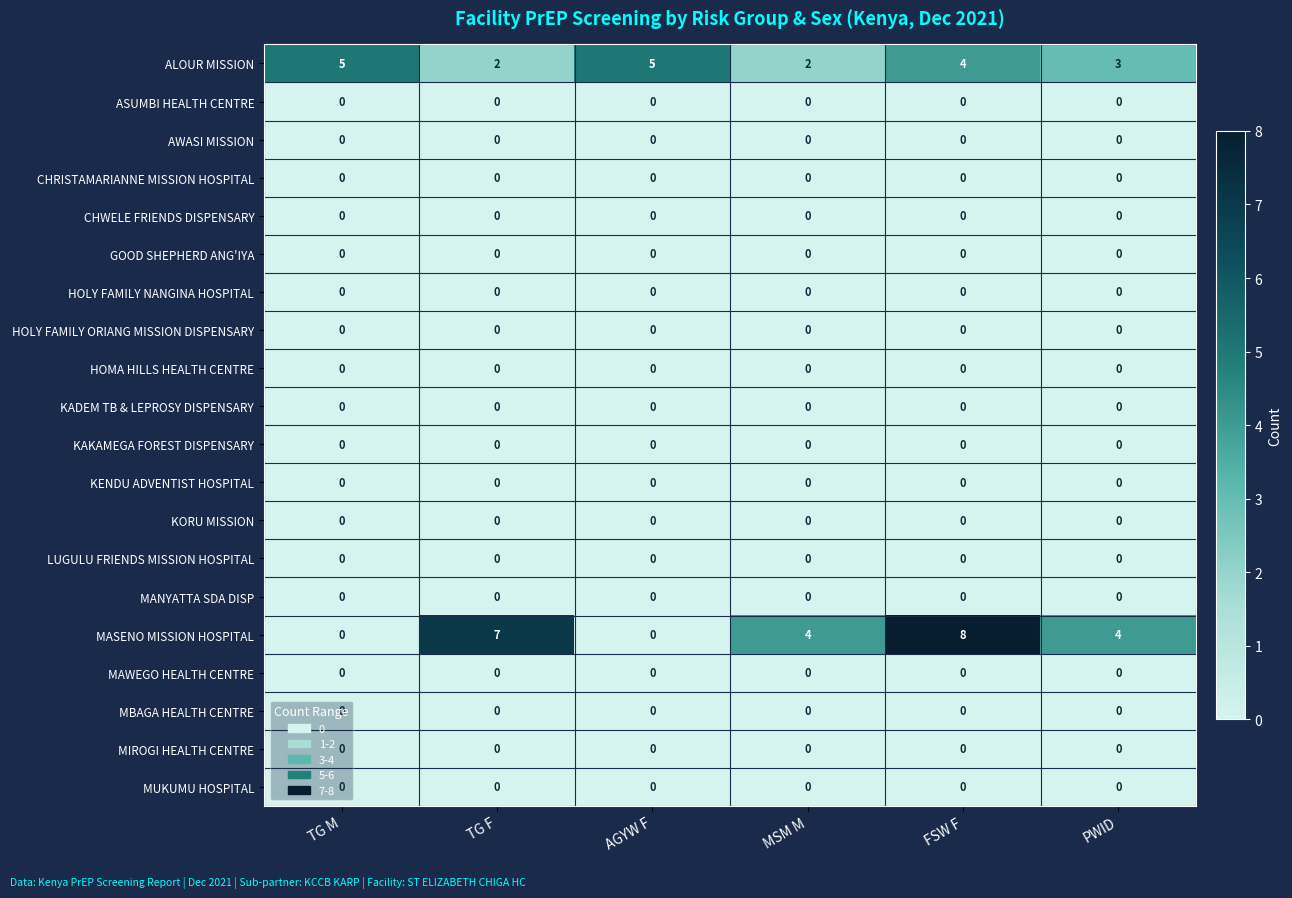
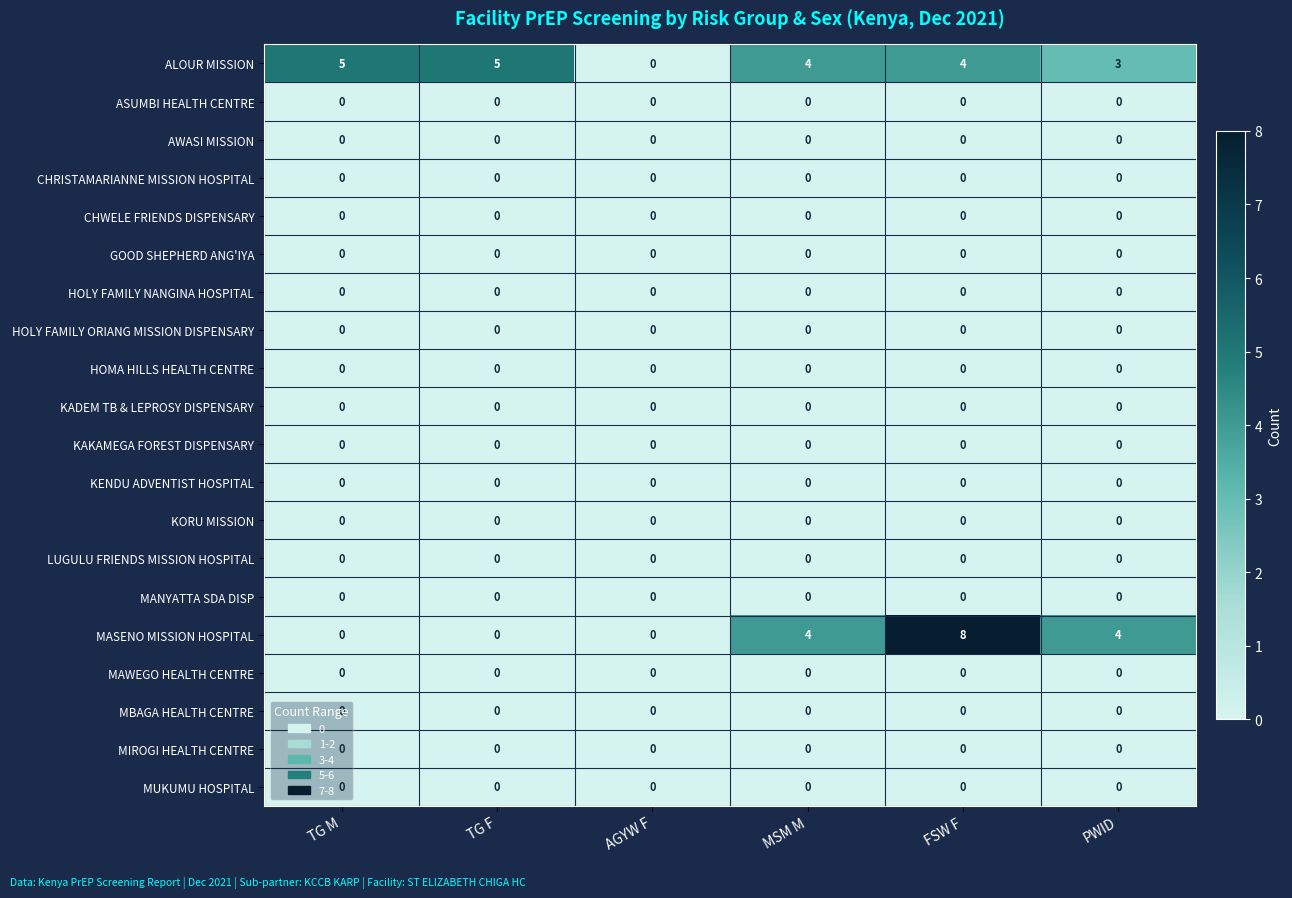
  {
    "ALOUR MISSION": {
      "TG M": 5,
-     "TG F": 2,
-     "AGYW F": 5,
-     "MSM M": 2,
+     "TG F": 5,
+     "AGYW F": 0,
+     "MSM M": 4,
      "FSW F": 4,
      "PWID": 3
    },
    "ASUMBI HEALTH CENTRE": {
      "TG M": 0,
      "TG F": 0,
      "AGYW F": 0,
      "MSM M": 0,
      "FSW F": 0,
      "PWID": 0
    },
    "AWASI MISSION": {
      "TG M": 0,
      "TG F": 0,
      "AGYW F": 0,
      "MSM M": 0,
      "FSW F": 0,
      "PWID": 0
    },
    "CHRISTAMARIANNE MISSION HOSPITAL": {
      "TG M": 0,
      "TG F": 0,
      "AGYW F": 0,
      "MSM M": 0,
      "FSW F": 0,
      "PWID": 0
    },
    "CHWELE FRIENDS DISPENSARY": {
      "TG M": 0,
      "TG F": 0,
      "AGYW F": 0,
      "MSM M": 0,
      "FSW F": 0,
      "PWID": 0
    },
    "GOOD SHEPHERD ANG'IYA": {
      "TG M": 0,
      "TG F": 0,
      "AGYW F": 0,
      "MSM M": 0,
      "FSW F": 0,
      "PWID": 0
    },
    "HOLY FAMILY NANGINA HOSPITAL": {
      "TG M": 0,
      "TG F": 0,
      "AGYW F": 0,
      "MSM M": 0,
      "FSW F": 0,
      "PWID": 0
    },
    "HOLY FAMILY ORIANG MISSION DISPENSARY": {
      "TG M": 0,
      "TG F": 0,
      "AGYW F": 0,
      "MSM M": 0,
      "FSW F": 0,
      "PWID": 0
    },
    "HOMA HILLS HEALTH CENTRE": {
      "TG M": 0,
      "TG F": 0,
      "AGYW F": 0,
      "MSM M": 0,
      "FSW F": 0,
      "PWID": 0
    },
    "KADEM TB & LEPROSY DISPENSARY": {
      "TG M": 0,
      "TG F": 0,
      "AGYW F": 0,
      "MSM M": 0,
      "FSW F": 0,
      "PWID": 0
    },
    "KAKAMEGA FOREST DISPENSARY": {
      "TG M": 0,
      "TG F": 0,
      "AGYW F": 0,
      "MSM M": 0,
      "FSW F": 0,
      "PWID": 0
    },
    "KENDU ADVENTIST HOSPITAL": {
      "TG M": 0,
      "TG F": 0,
      "AGYW F": 0,
      "MSM M": 0,
      "FSW F": 0,
      "PWID": 0
    },
    "KORU MISSION": {
      "TG M": 0,
      "TG F": 0,
      "AGYW F": 0,
      "MSM M": 0,
      "FSW F": 0,
      "PWID": 0
    },
    "LUGULU FRIENDS MISSION HOSPITAL": {
      "TG M": 0,
      "TG F": 0,
      "AGYW F": 0,
      "MSM M": 0,
      "FSW F": 0,
      "PWID": 0
    },
    "MANYATTA SDA DISP": {
      "TG M": 0,
      "TG F": 0,
      "AGYW F": 0,
      "MSM M": 0,
      "FSW F": 0,
      "PWID": 0
    },
    "MASENO MISSION HOSPITAL": {
      "TG M": 0,
-     "TG F": 7,
+     "TG F": 0,
      "AGYW F": 0,
      "MSM M": 4,
      "FSW F": 8,
      "PWID": 4
    },
    "MAWEGO HEALTH CENTRE": {
      "TG M": 0,
      "TG F": 0,
      "AGYW F": 0,
      "MSM M": 0,
      "FSW F": 0,
      "PWID": 0
    },
    "MBAGA HEALTH CENTRE": {
      "TG F": 0,
      "AGYW F": 0,
      "MSM M": 0,
      "FSW F": 0,
      "PWID": 0
    },
    "MIROGI HEALTH CENTRE": {
      "TG F": 0,
      "AGYW F": 0,
      "MSM M": 0,
      "FSW F": 0,
      "PWID": 0
    },
    "MUKUMU HOSPITAL": {
      "TG F": 0,
      "AGYW F": 0,
      "MSM M": 0,
      "FSW F": 0,
      "PWID": 0
    }
  }
